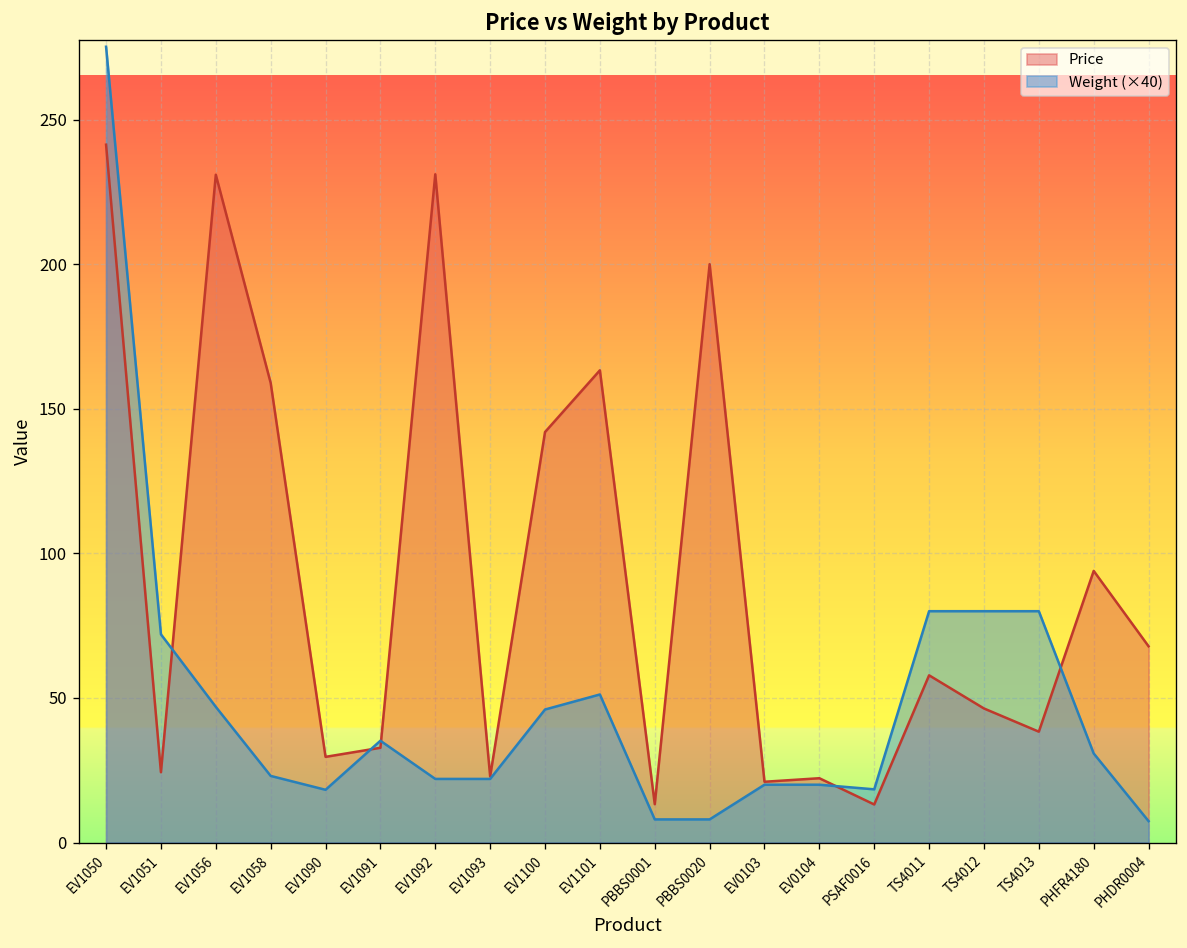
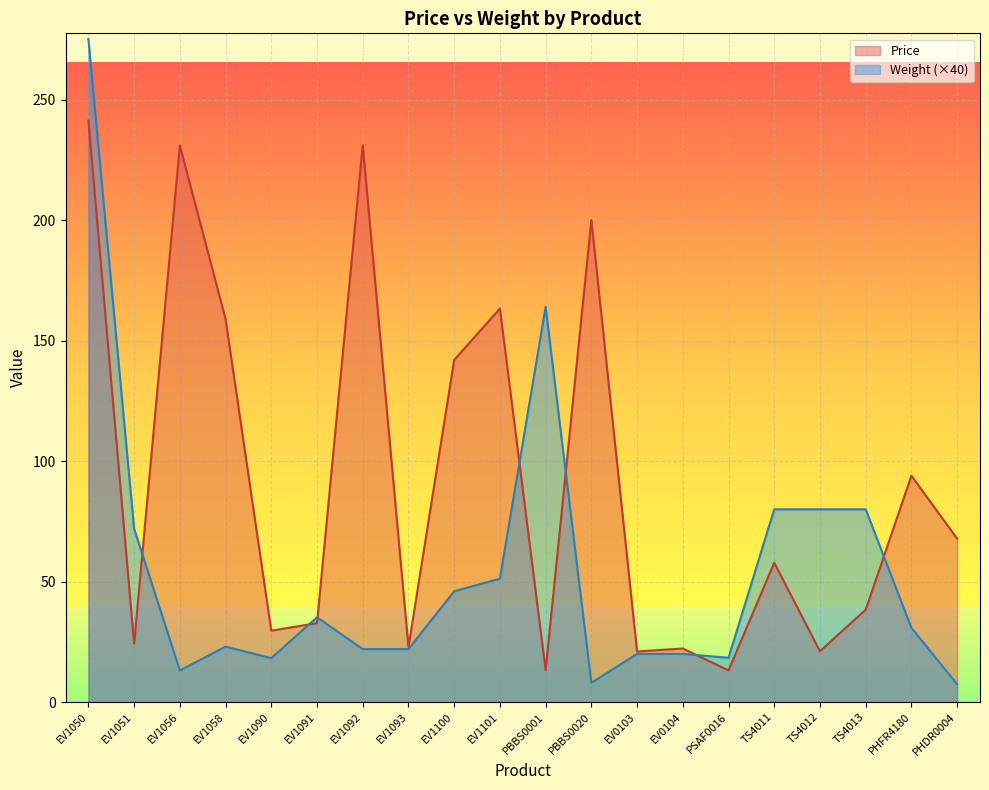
  {
    "Price": {
      "EV1050": 241,
      "EV1051": 24,
      "EV1056": 231,
      "EV1058": 159,
      "EV1090": 30,
      "EV1091": 33,
      "EV1092": 231,
      "EV1100": 142,
      "EV1101": 163,
      "PBBS0001": 13,
      "PBBS0020": 200,
      "EV0104": 22,
      "PSAF0016": 13,
      "TS4011": 58,
-     "TS4012": 46,
+     "TS4012": 21,
      "TS4013": 38,
      "PHFR4180": 94,
      "PHDR0004": 68
    },
    "Weight (×40)": {
      "EV1050": 275,
      "EV1051": 72,
-     "EV1056": 47,
+     "EV1056": 13,
      "EV1058": 23,
      "EV1090": 18,
      "EV1091": 35,
      "EV1092": 22,
      "EV1100": 46,
      "EV1101": 51,
-     "PBBS0001": 8,
+     "PBBS0001": 164,
      "PBBS0020": 8,
      "EV0104": 20,
      "PSAF0016": 18,
      "TS4011": 80,
      "TS4012": 80,
      "TS4013": 80,
      "PHFR4180": 31,
      "PHDR0004": 7
    }
  }
